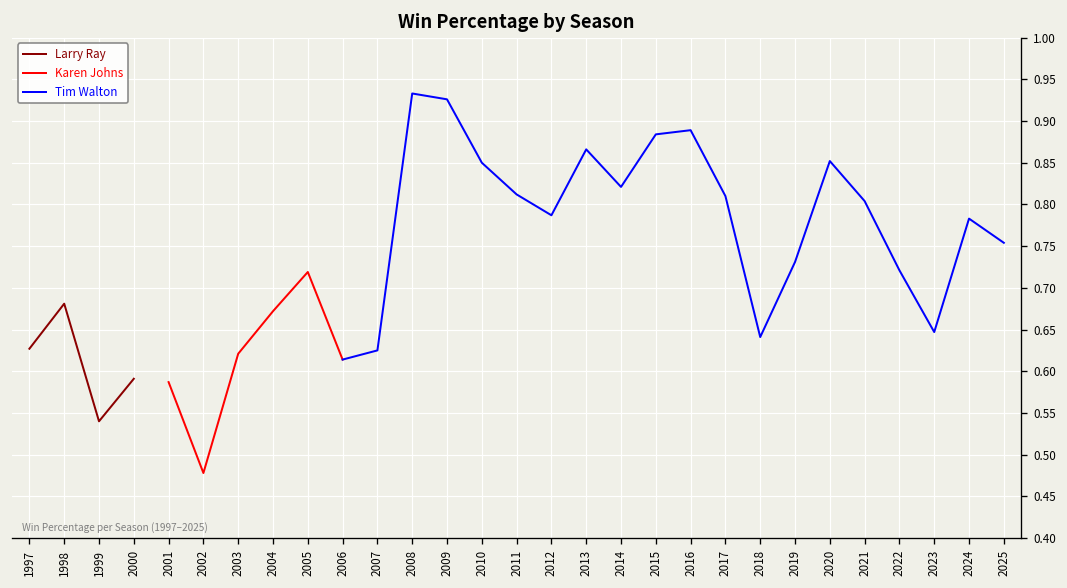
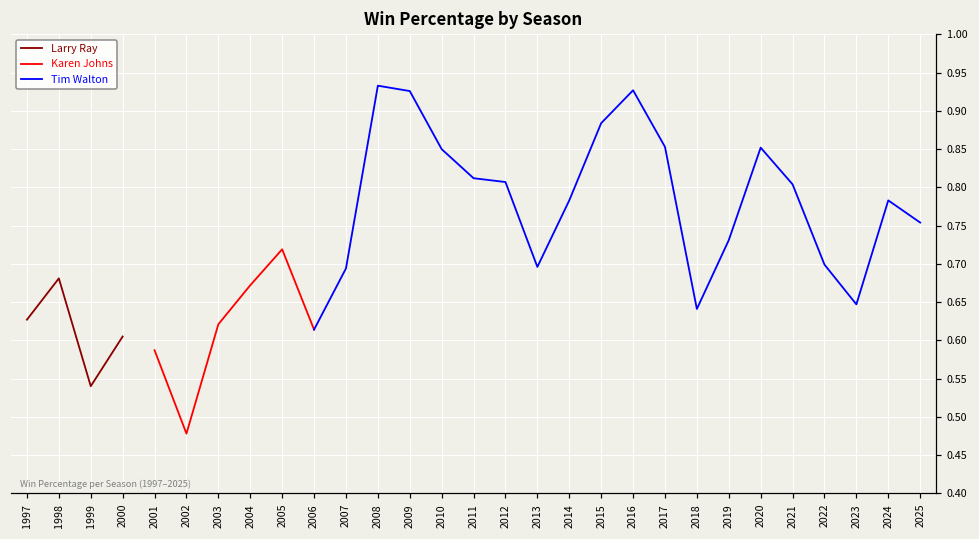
  {
    "Larry Ray": {
      "1997": 0.63,
      "1998": 0.68,
      "1999": 0.54,
-     "2000": 0.59
+     "2000": 0.61
    },
    "Karen Johns": {
      "2001": 0.59,
      "2002": 0.48,
      "2003": 0.62,
      "2004": 0.67,
      "2005": 0.72
    },
    "Tim Walton": {
-     "2007": 0.63,
+     "2007": 0.69,
      "2008": 0.93,
      "2009": 0.93,
      "2010": 0.85,
      "2011": 0.81,
-     "2012": 0.79,
-     "2013": 0.87,
-     "2014": 0.82,
+     "2012": 0.81,
+     "2013": 0.70,
+     "2014": 0.78,
      "2015": 0.88,
-     "2016": 0.89,
-     "2017": 0.81,
+     "2016": 0.93,
+     "2017": 0.85,
      "2018": 0.64,
      "2019": 0.73,
      "2020": 0.85,
      "2021": 0.80,
-     "2022": 0.72,
+     "2022": 0.70,
      "2023": 0.65,
      "2024": 0.78,
      "2025": 0.75
    }
  }
